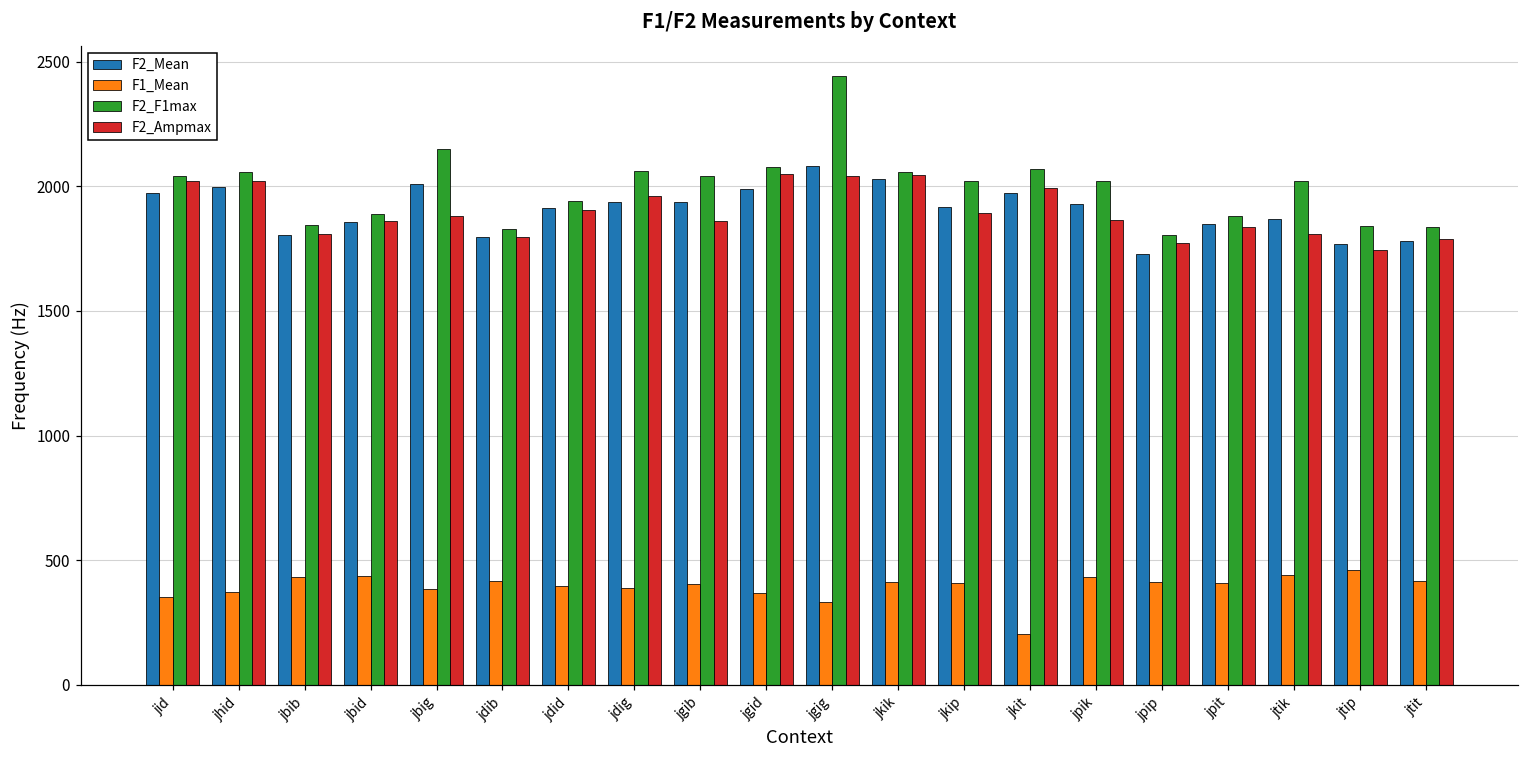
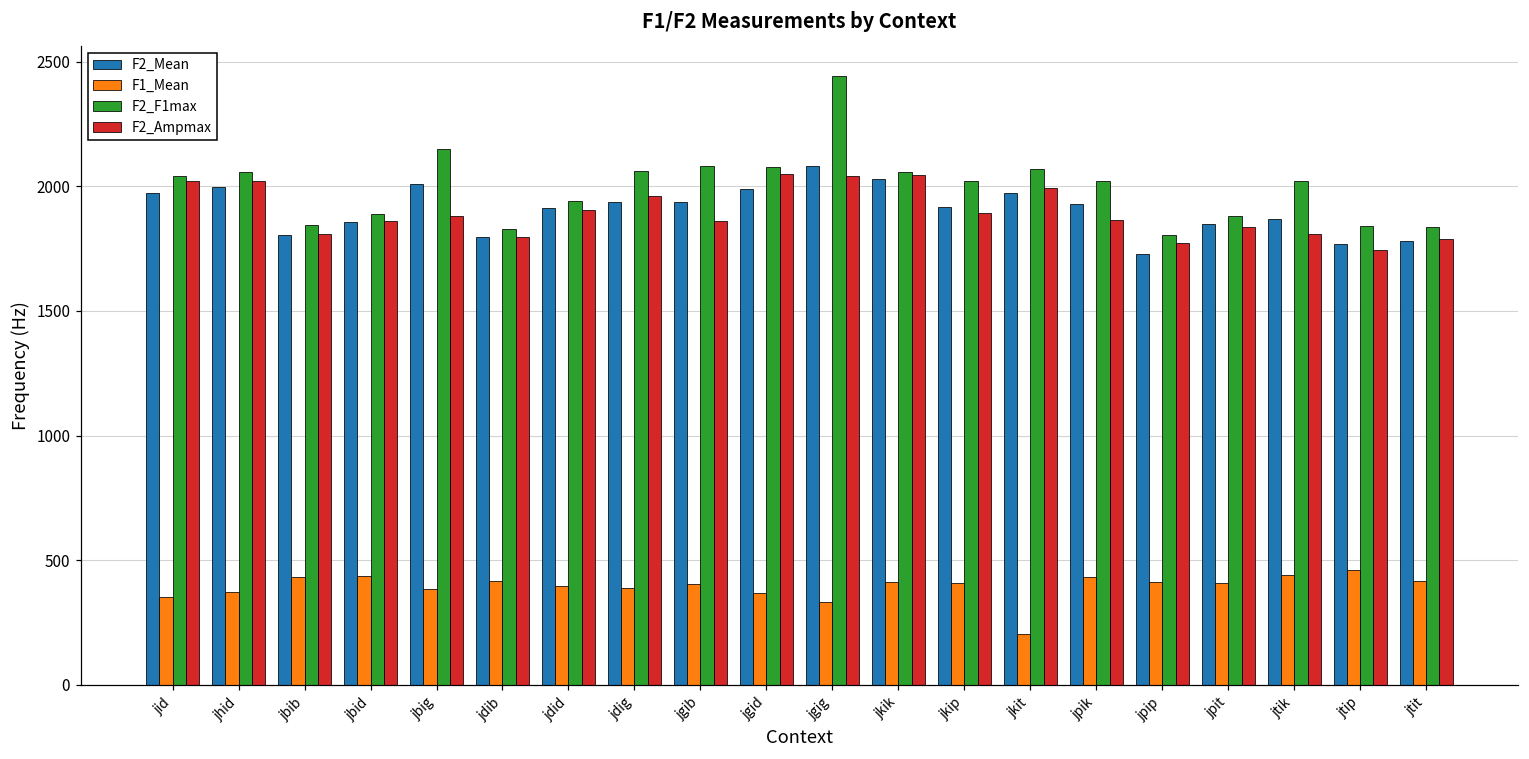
  {
    "F2_Mean": {
      "jid": 1970,
      "jhid": 2000,
      "jbib": 1810,
      "jbid": 1860,
      "jbig": 2010,
      "jdib": 1800,
      "jdid": 1910,
      "jdig": 1940,
      "jgib": 1940,
      "jgid": 1990,
      "jgig": 2080,
      "jkik": 2030,
      "jkip": 1920,
      "jkit": 1970,
      "jpik": 1930,
      "jpip": 1730,
      "jpit": 1850,
      "jtik": 1870,
      "jtip": 1770,
      "jtit": 1780
    },
    "F1_Mean": {
      "jid": 350,
      "jhid": 370,
      "jbib": 430,
      "jbid": 440,
      "jbig": 390,
      "jdib": 420,
      "jdid": 400,
      "jdig": 390,
      "jgib": 400,
      "jgid": 370,
      "jgig": 330,
      "jkik": 410,
      "jkip": 410,
      "jkit": 200,
      "jpik": 430,
      "jpip": 410,
      "jpit": 410,
      "jtik": 440,
      "jtip": 460,
      "jtit": 420
    },
    "F2_F1max": {
      "jid": 2040,
      "jhid": 2060,
      "jbib": 1850,
      "jbid": 1890,
      "jbig": 2150,
      "jdib": 1830,
      "jdid": 1940,
      "jdig": 2060,
-     "jgib": 2040,
+     "jgib": 2080,
      "jgid": 2080,
      "jgig": 2440,
      "jkik": 2060,
      "jkip": 2020,
      "jkit": 2070,
      "jpik": 2020,
      "jpip": 1810,
      "jpit": 1880,
      "jtik": 2020,
      "jtip": 1840,
      "jtit": 1840
    },
    "F2_Ampmax": {
      "jid": 2020,
      "jhid": 2020,
      "jbib": 1810,
      "jbid": 1860,
      "jbig": 1880,
      "jdib": 1800,
      "jdid": 1910,
      "jdig": 1960,
      "jgib": 1860,
      "jgid": 2050,
      "jgig": 2040,
      "jkik": 2040,
      "jkip": 1890,
      "jkit": 1990,
      "jpik": 1860,
      "jpip": 1770,
      "jpit": 1840,
      "jtik": 1810,
      "jtip": 1750,
      "jtit": 1790
    }
  }
